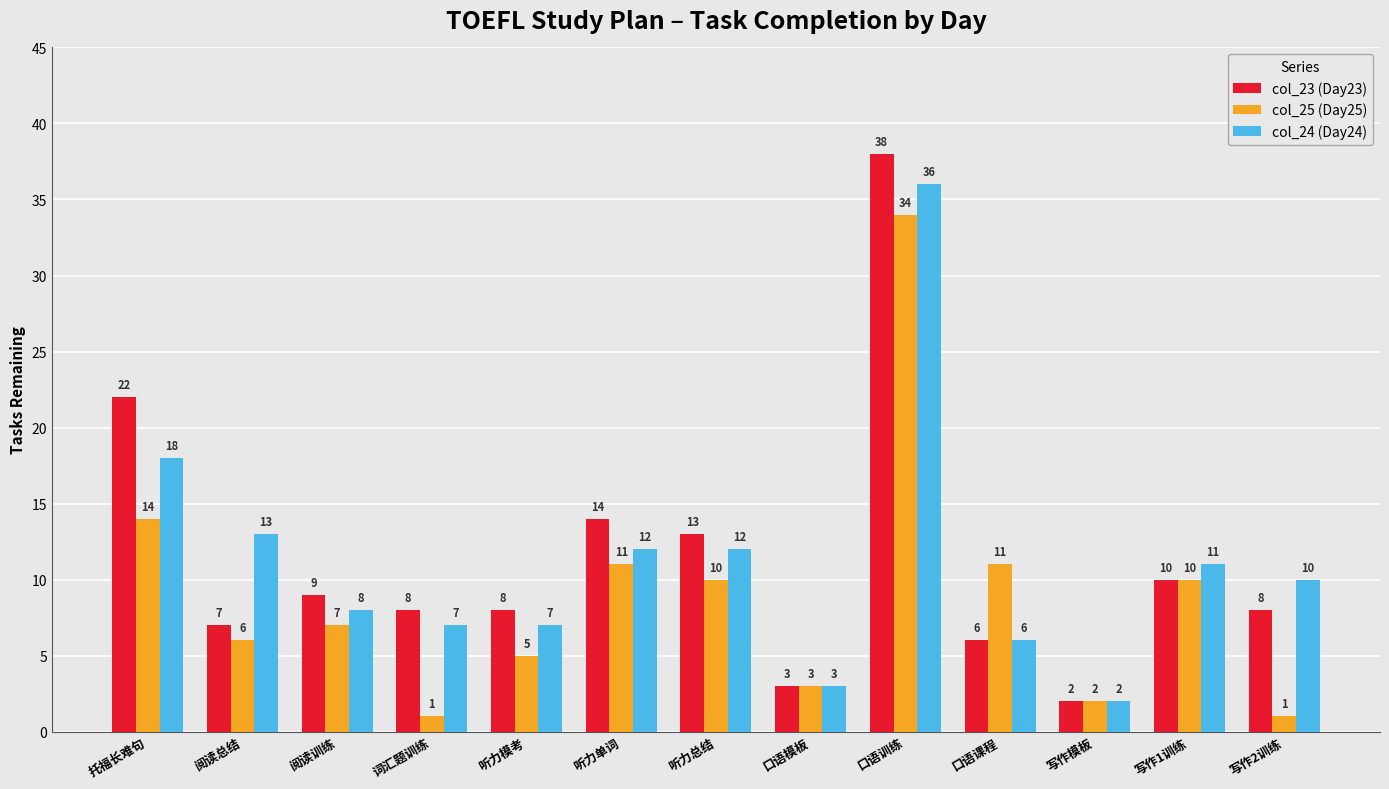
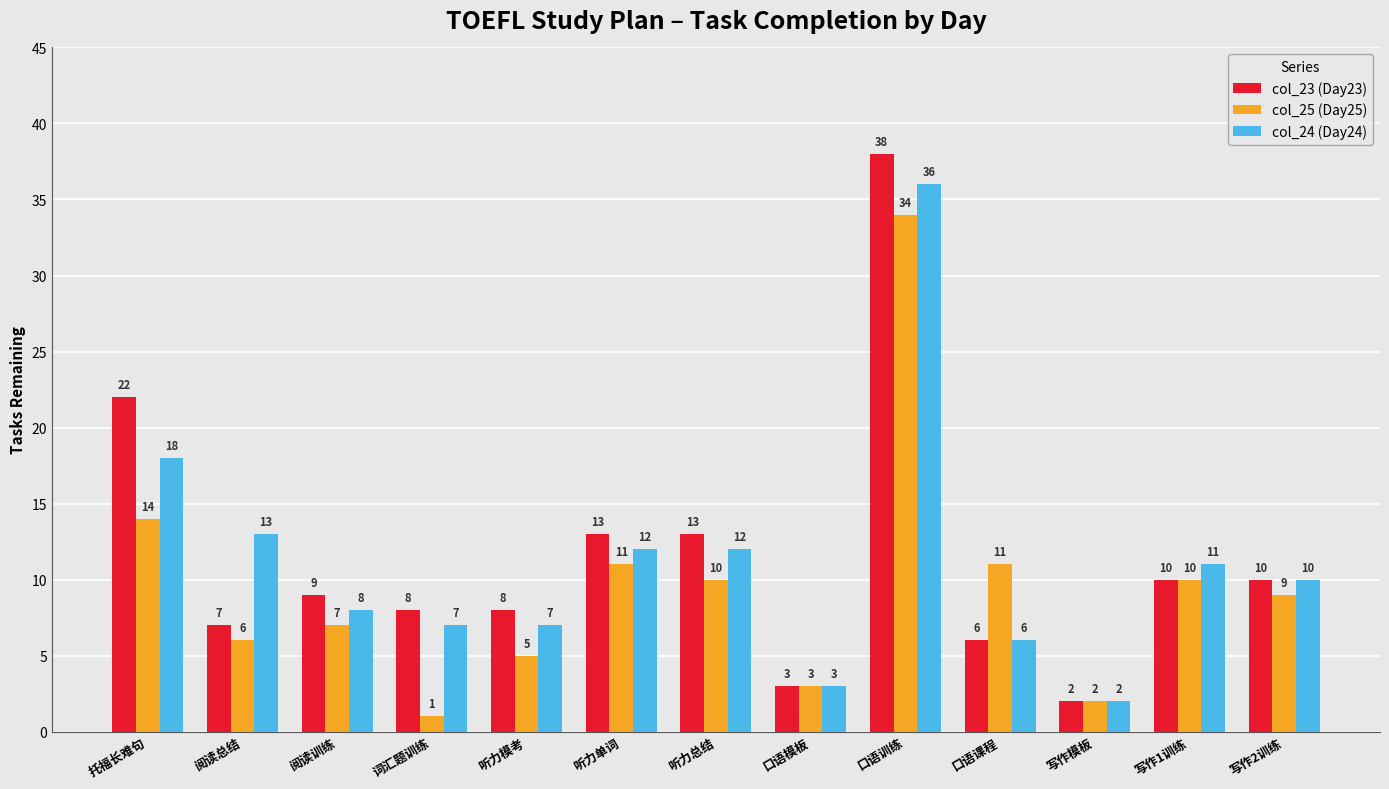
  {
    "col_23 (Day23)": {
      "托福长难句": 22,
      "阅读总结": 7,
      "阅读训练": 9,
      "词汇题训练": 8,
      "听力模考": 8,
-     "听力单词": 14,
+     "听力单词": 13,
      "听力总结": 13,
      "口语模板": 3,
      "口语训练": 38,
      "口语课程": 6,
      "写作模板": 2,
      "写作1训练": 10,
-     "写作2训练": 8
+     "写作2训练": 10
    },
    "col_25 (Day25)": {
      "托福长难句": 14,
      "阅读总结": 6,
      "阅读训练": 7,
      "词汇题训练": 1,
      "听力模考": 5,
      "听力单词": 11,
      "听力总结": 10,
      "口语模板": 3,
      "口语训练": 34,
      "口语课程": 11,
      "写作模板": 2,
      "写作1训练": 10,
-     "写作2训练": 1
+     "写作2训练": 9
    },
    "col_24 (Day24)": {
      "托福长难句": 18,
      "阅读总结": 13,
      "阅读训练": 8,
      "词汇题训练": 7,
      "听力模考": 7,
      "听力单词": 12,
      "听力总结": 12,
      "口语模板": 3,
      "口语训练": 36,
      "口语课程": 6,
      "写作模板": 2,
      "写作1训练": 11,
      "写作2训练": 10
    }
  }
